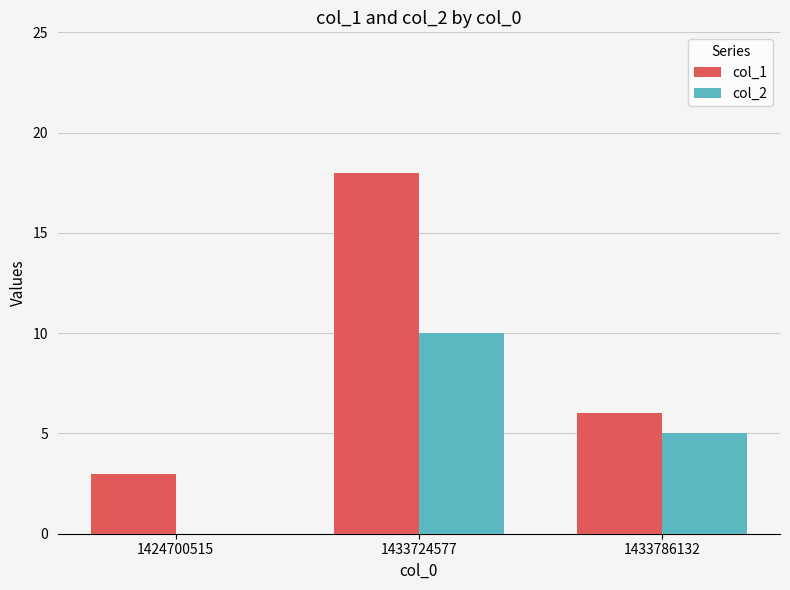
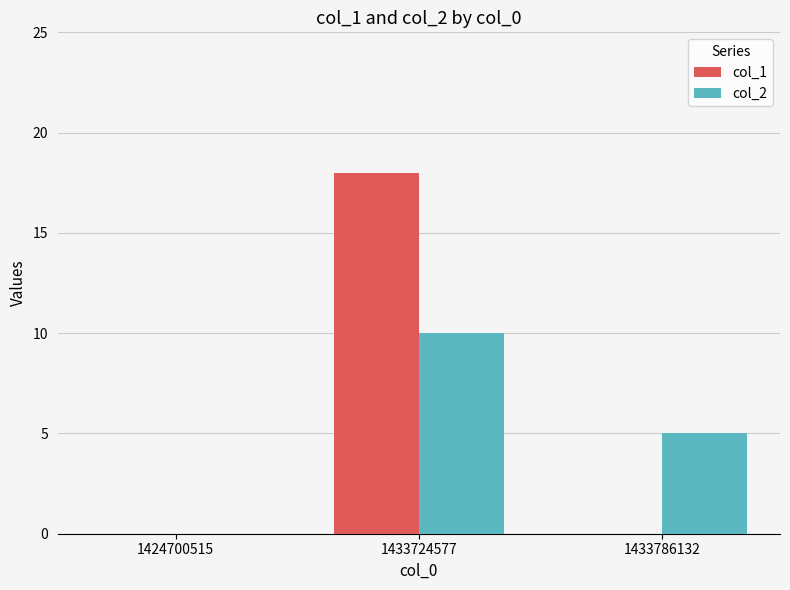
  {
    "col_1": {
-     "1424700515": 3,
+     "1424700515": 0,
      "1433724577": 18,
-     "1433786132": 6
+     "1433786132": 0
    },
    "col_2": {
      "1424700515": 0,
      "1433724577": 10,
      "1433786132": 5
    }
  }
